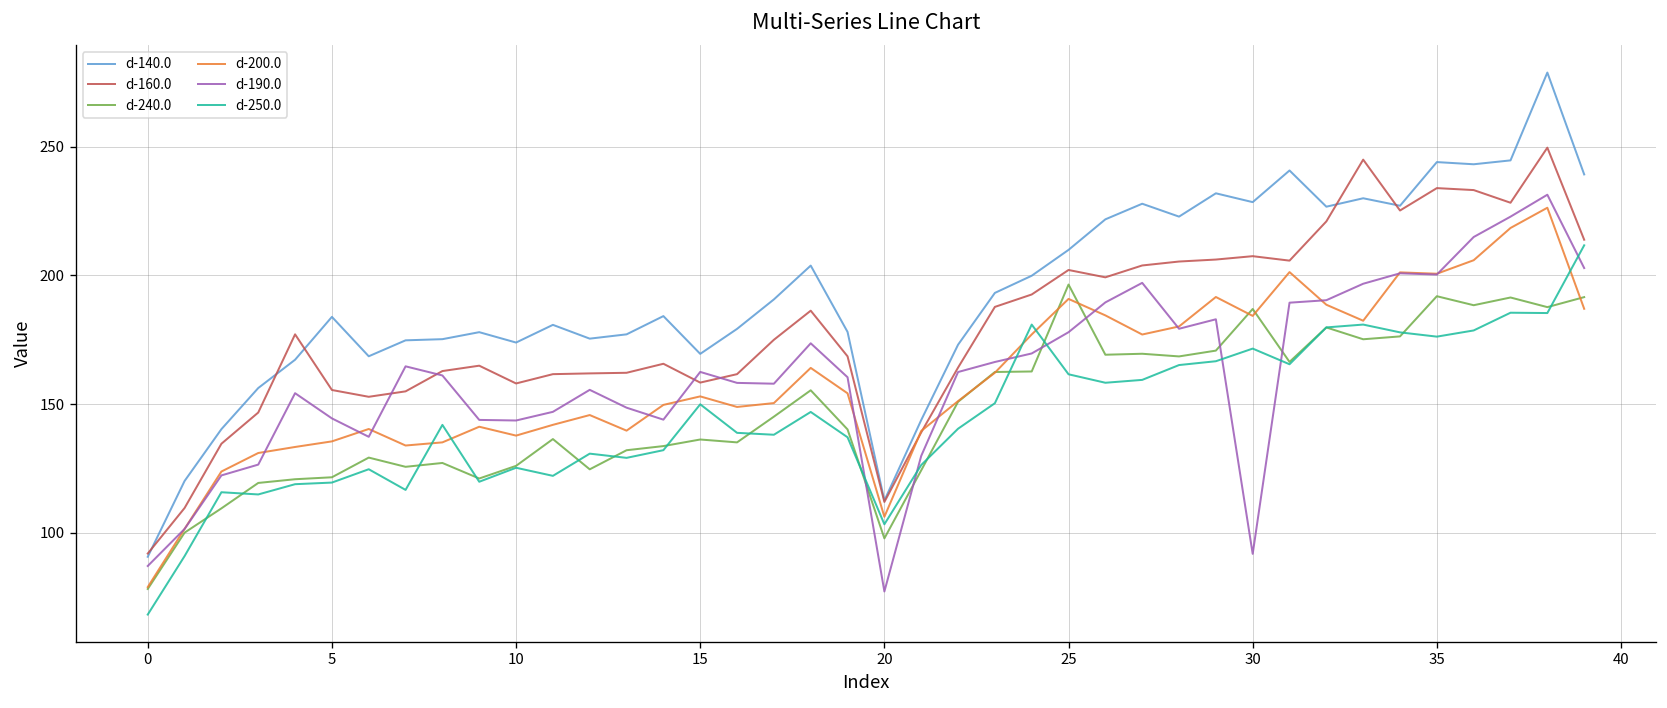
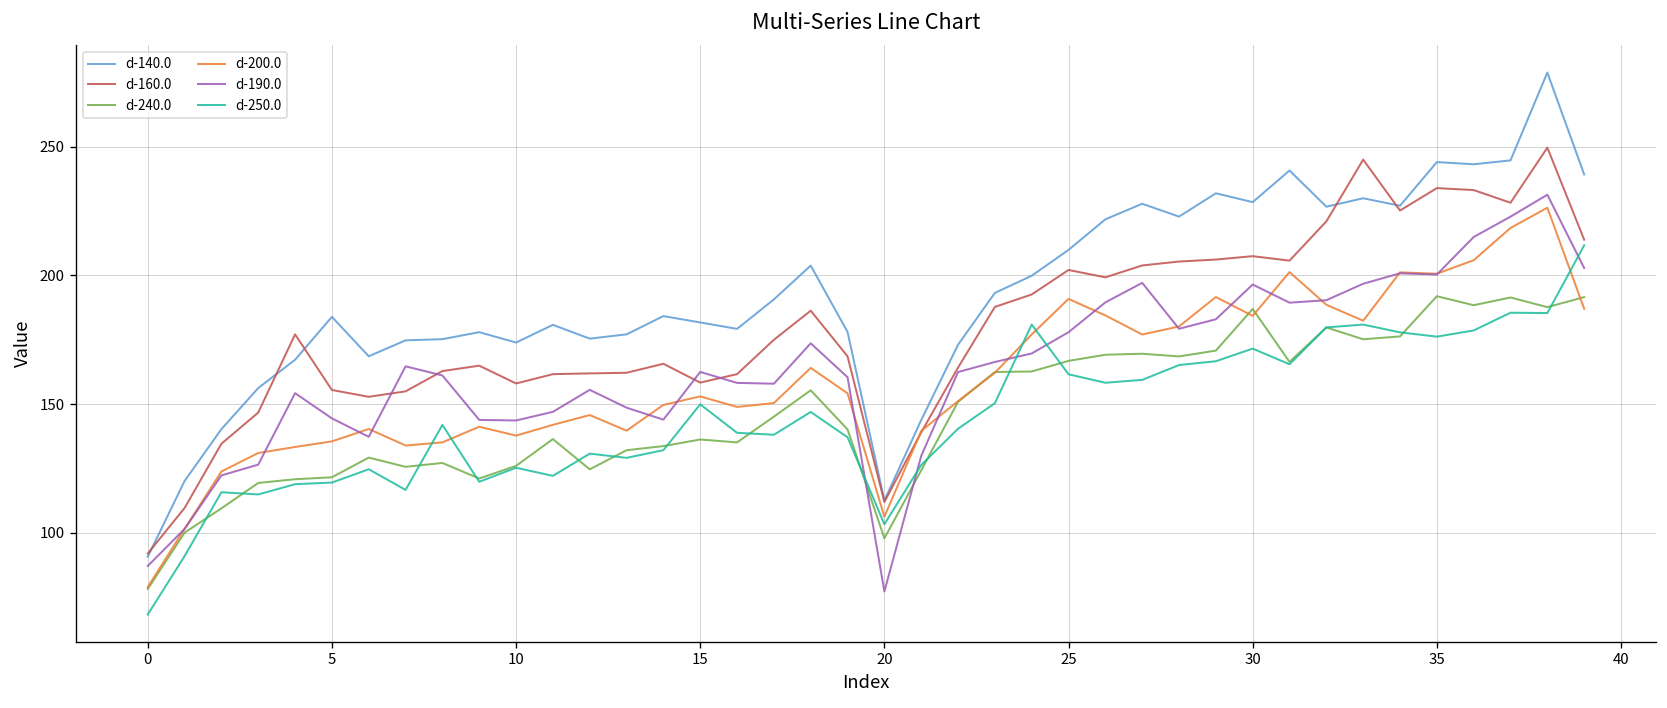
  {
    "d-140.0": {
      "0": 91,
      "5": 184,
      "10": 174,
-     "15": 169,
+     "15": 182,
      "25": 210,
      "30": 228,
      "35": 244
    },
    "d-160.0": {
      "0": 92,
      "5": 155,
      "10": 158,
      "15": 158,
      "25": 202,
      "30": 207,
      "35": 234
    },
    "d-240.0": {
      "5": 122,
      "15": 136,
      "20": 98,
-     "25": 196,
+     "25": 167,
      "30": 187,
      "35": 192
    },
    "d-200.0": {
      "5": 135,
      "10": 138,
      "15": 153,
      "20": 106,
      "25": 191,
      "30": 184
    },
    "d-190.0": {
      "0": 87,
      "5": 144,
      "10": 144,
      "15": 162,
      "20": 77,
      "25": 178,
-     "30": 92
+     "30": 196
    },
    "d-250.0": {
      "0": 68,
      "5": 119,
      "15": 150,
      "20": 103,
      "25": 162,
      "30": 172,
      "35": 176
    }
  }
